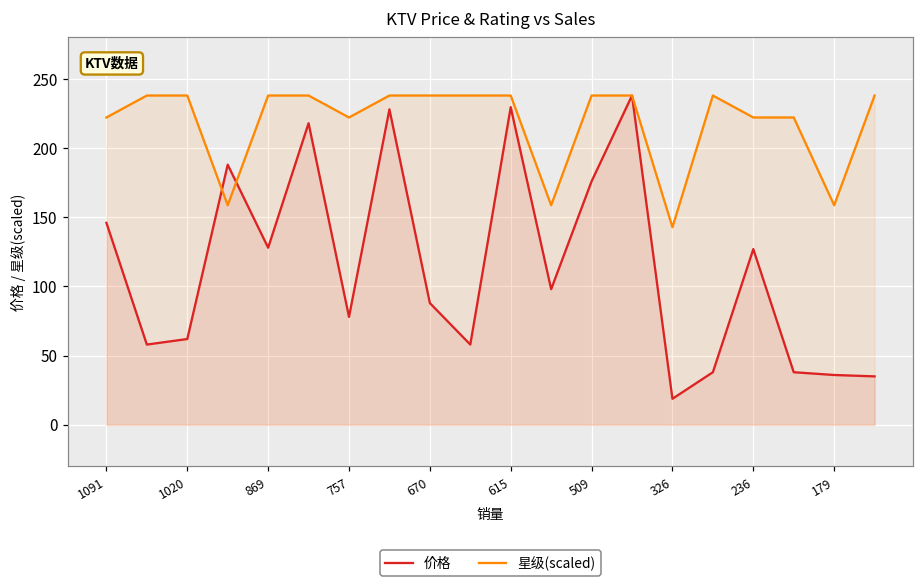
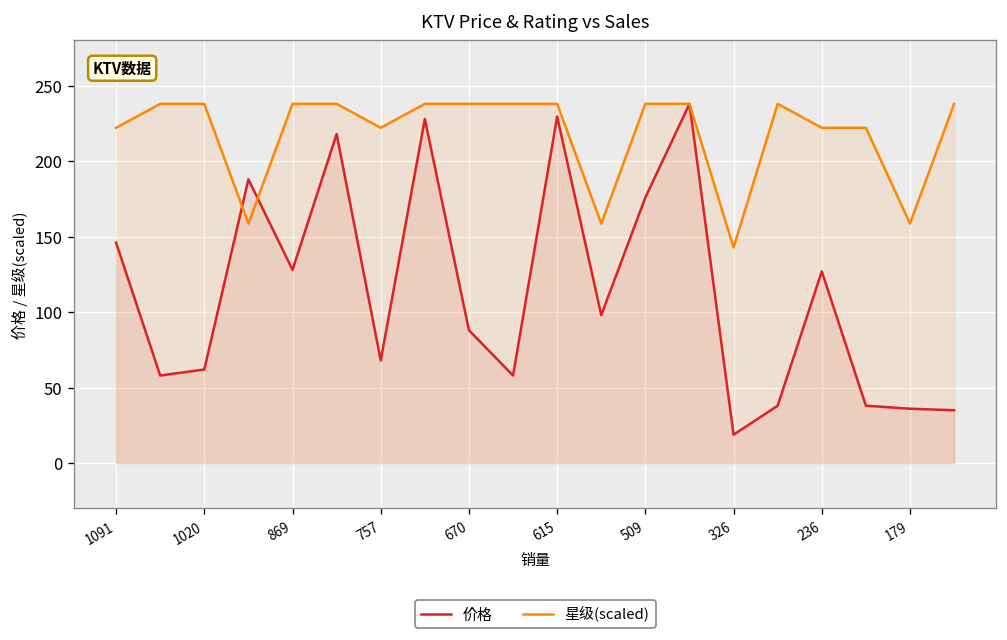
  {
    "价格": {
      "1091": 146,
      "1020": 62,
      "869": 128,
-     "757": 78,
+     "757": 68,
      "670": 88,
      "615": 230,
      "509": 176,
      "326": 19,
      "236": 127,
      "179": 36
    },
    "星级(scaled)": {
      "1091": 222,
      "1020": 238,
      "869": 238,
      "757": 222,
      "670": 238,
      "615": 238,
      "509": 238,
      "326": 143,
      "236": 222,
      "179": 159
    }
  }
